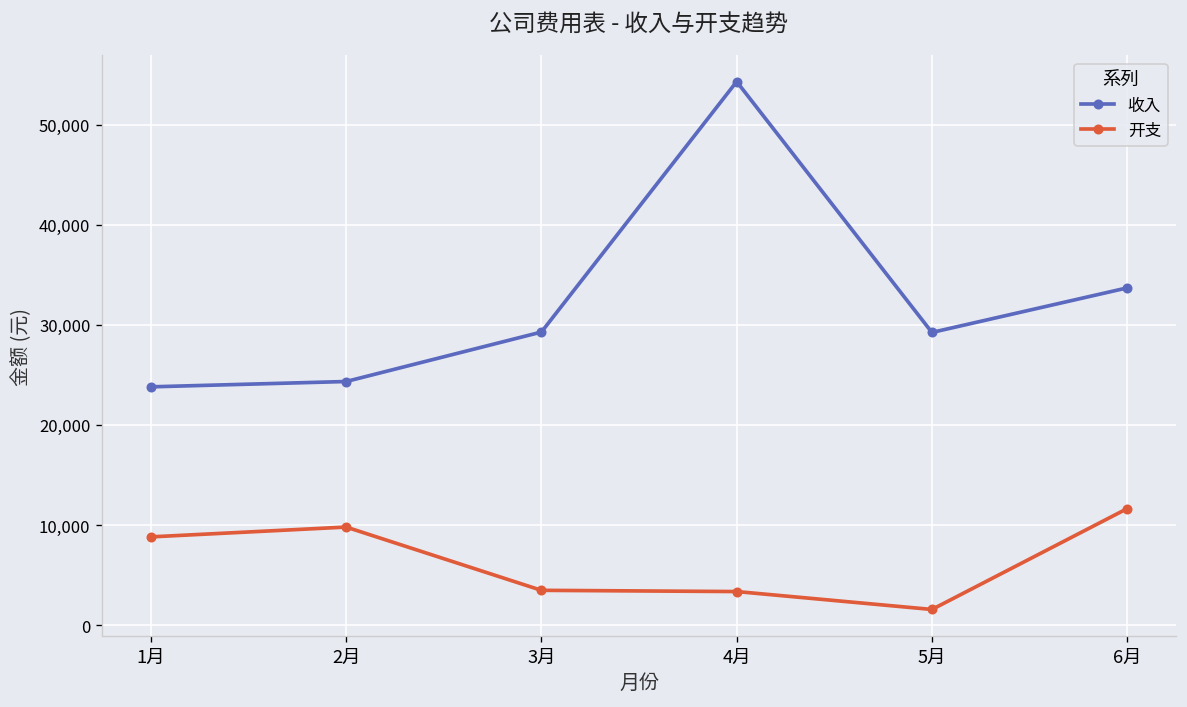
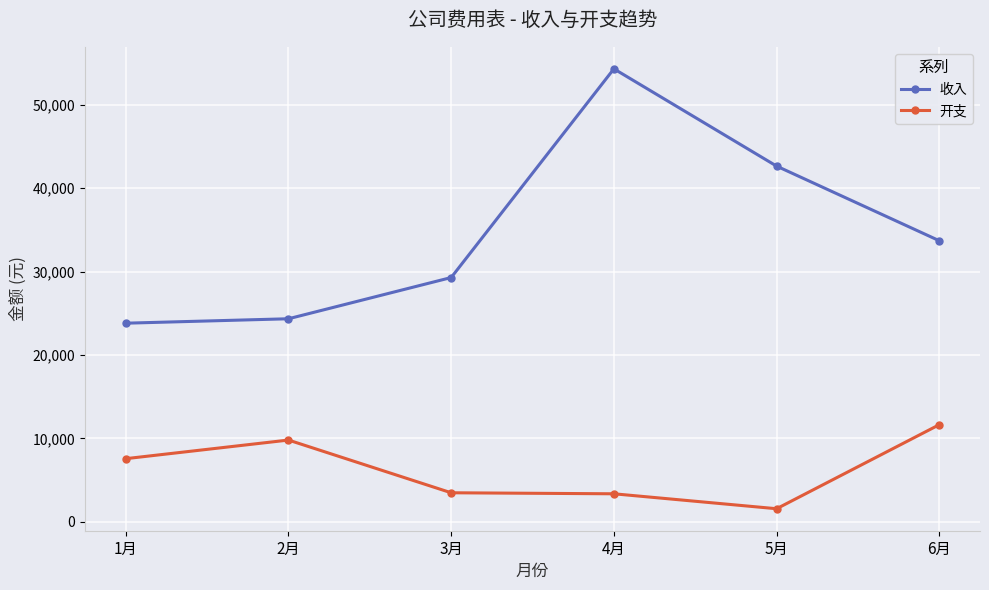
  {
    "收入": {
      "1月": "24,000",
      "2月": "24,000",
      "3月": "29,000",
      "4月": "54,000",
-     "5月": "29,000",
+     "5月": "43,000",
      "6月": "34,000"
    },
    "开支": {
-     "1月": "9,000",
+     "1月": "8,000",
      "2月": "10,000",
      "3月": "3,000",
      "4月": "3,000",
      "5月": "2,000",
      "6月": "12,000"
    }
  }
